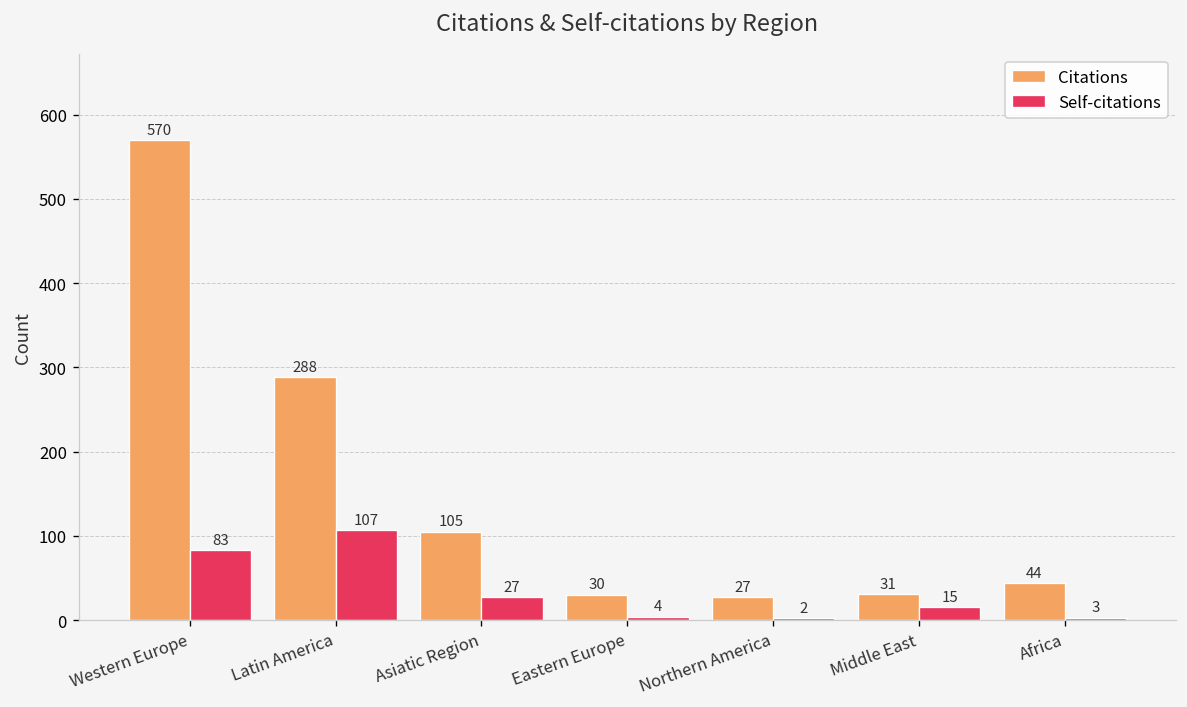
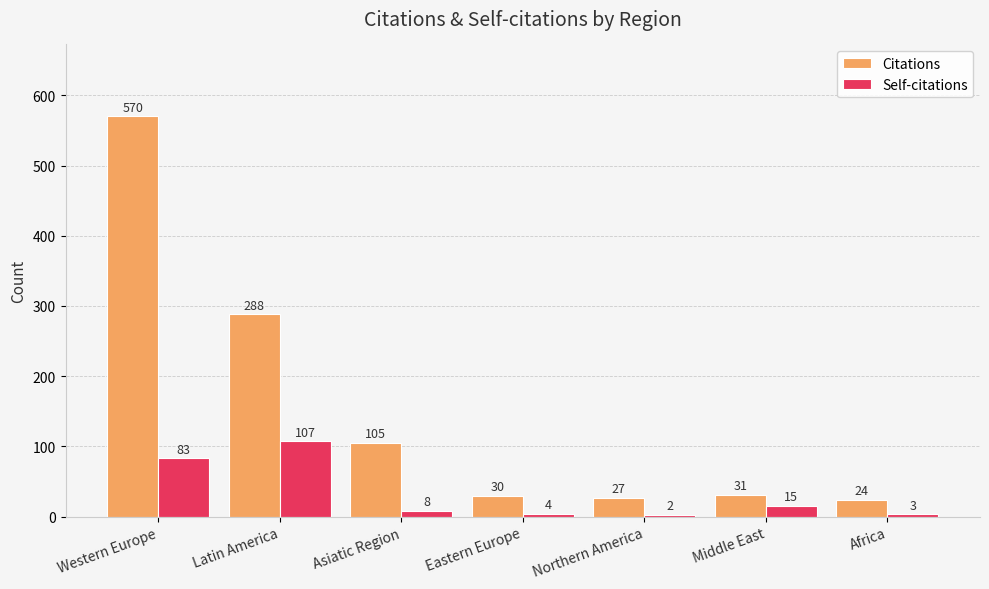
  {
    "Citations": {
      "Western Europe": 570,
      "Latin America": 288,
      "Asiatic Region": 105,
      "Eastern Europe": 30,
      "Northern America": 27,
      "Middle East": 31,
-     "Africa": 44
+     "Africa": 24
    },
    "Self-citations": {
      "Western Europe": 83,
      "Latin America": 107,
-     "Asiatic Region": 27,
+     "Asiatic Region": 8,
      "Eastern Europe": 4,
      "Northern America": 2,
      "Middle East": 15,
      "Africa": 3
    }
  }
